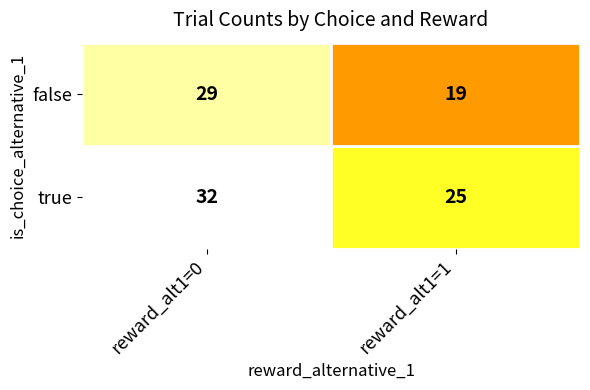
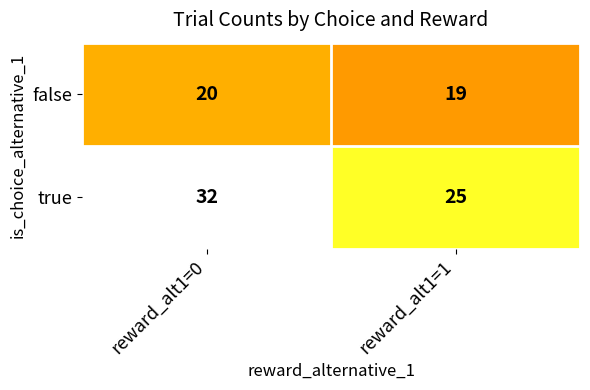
  {
    "false": {
-     "reward_alt1=0": 29,
+     "reward_alt1=0": 20,
      "reward_alt1=1": 19
    },
    "true": {
      "reward_alt1=0": 32,
      "reward_alt1=1": 25
    }
  }
